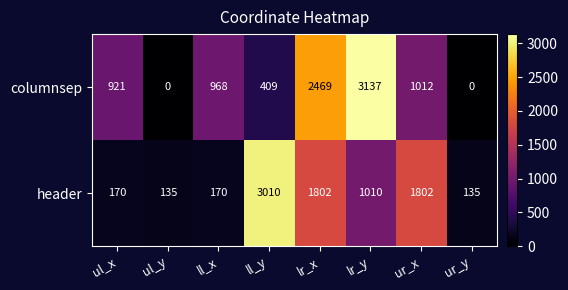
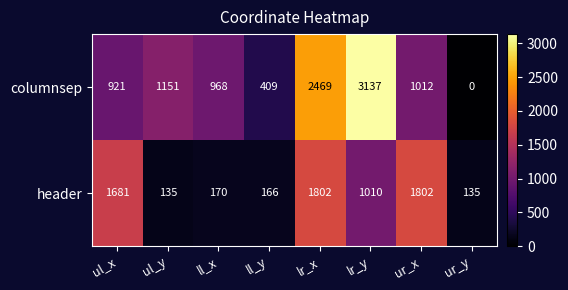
  {
    "columnsep": {
      "ul_x": 921,
-     "ul_y": 0,
+     "ul_y": 1151,
      "ll_x": 968,
      "ll_y": 409,
      "lr_x": 2469,
      "lr_y": 3137,
      "ur_x": 1012,
      "ur_y": 0
    },
    "header": {
-     "ul_x": 170,
+     "ul_x": 1681,
      "ul_y": 135,
      "ll_x": 170,
-     "ll_y": 3010,
+     "ll_y": 166,
      "lr_x": 1802,
      "lr_y": 1010,
      "ur_x": 1802,
      "ur_y": 135
    }
  }
